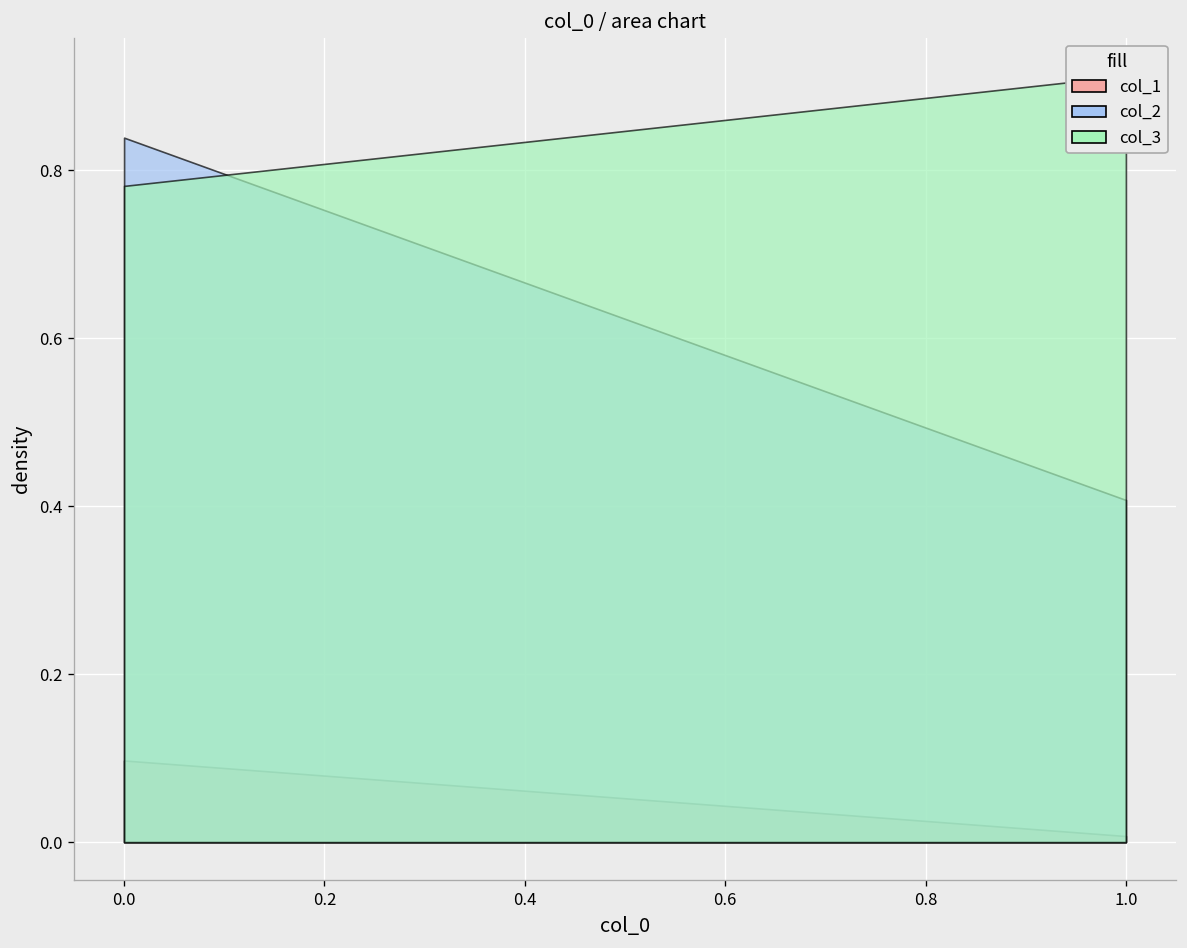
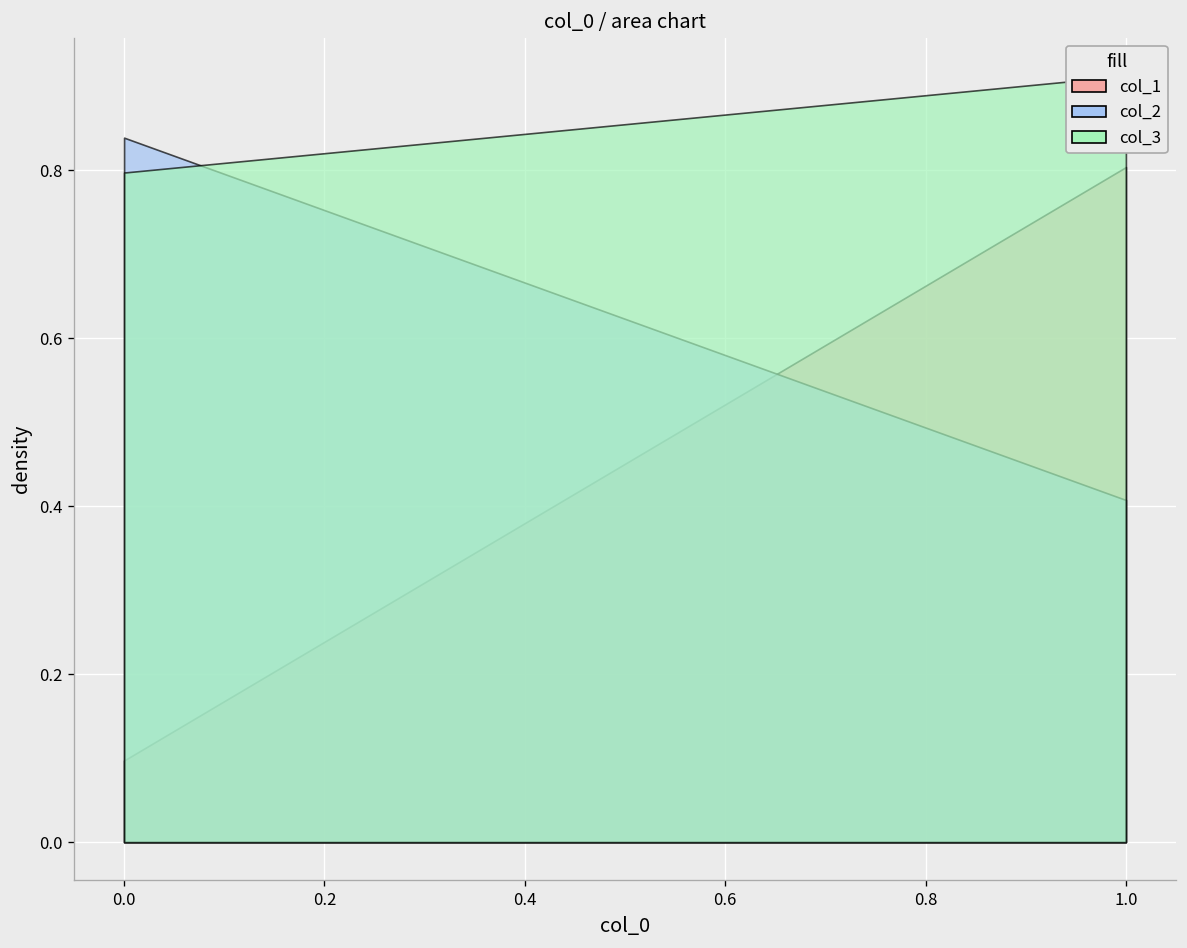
  {
    "col_1": {
      "0.0": 0.10,
-     "1.0": 0.01
+     "1.0": 0.80
    },
    "col_2": {
      "0.0": 0.84,
      "1.0": 0.41
    },
    "col_3": {
-     "0.0": 0.78
+     "0.0": 0.80
    }
  }
